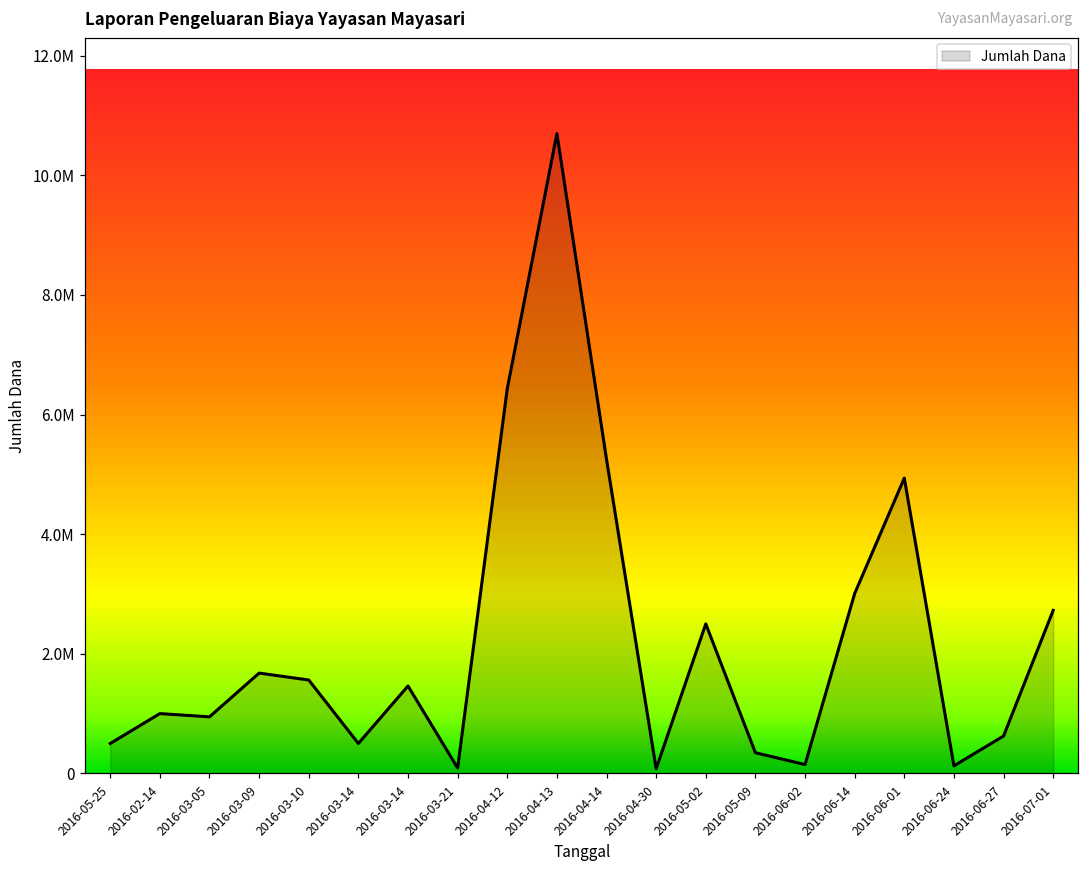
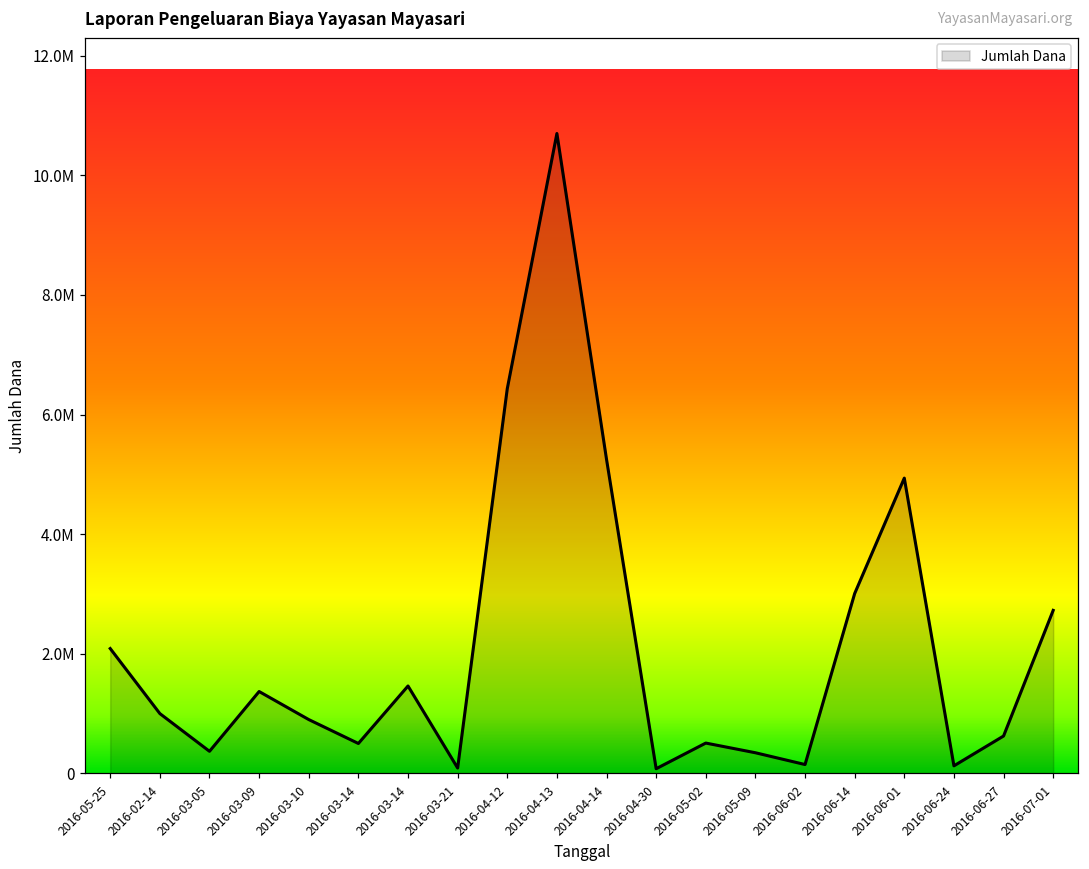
  {
-   "2016-05-25": 500000,
+   "2016-05-25": 2100000,
    "2016-02-14": 1000000,
-   "2016-03-05": 900000,
-   "2016-03-09": 1700000,
-   "2016-03-10": 1600000,
+   "2016-03-05": 400000,
+   "2016-03-09": 1400000,
+   "2016-03-10": 900000,
    "2016-03-21": 100000,
    "2016-04-12": 6400000,
    "2016-04-13": 10700000,
    "2016-04-14": 5300000,
    "2016-04-30": 100000,
-   "2016-05-02": 2500000,
+   "2016-05-02": 500000,
    "2016-05-09": 300000,
    "2016-06-02": 100000,
    "2016-06-14": 3000000,
    "2016-06-01": 4900000,
    "2016-06-24": 100000,
    "2016-06-27": 600000,
    "2016-07-01": 2700000
  }
